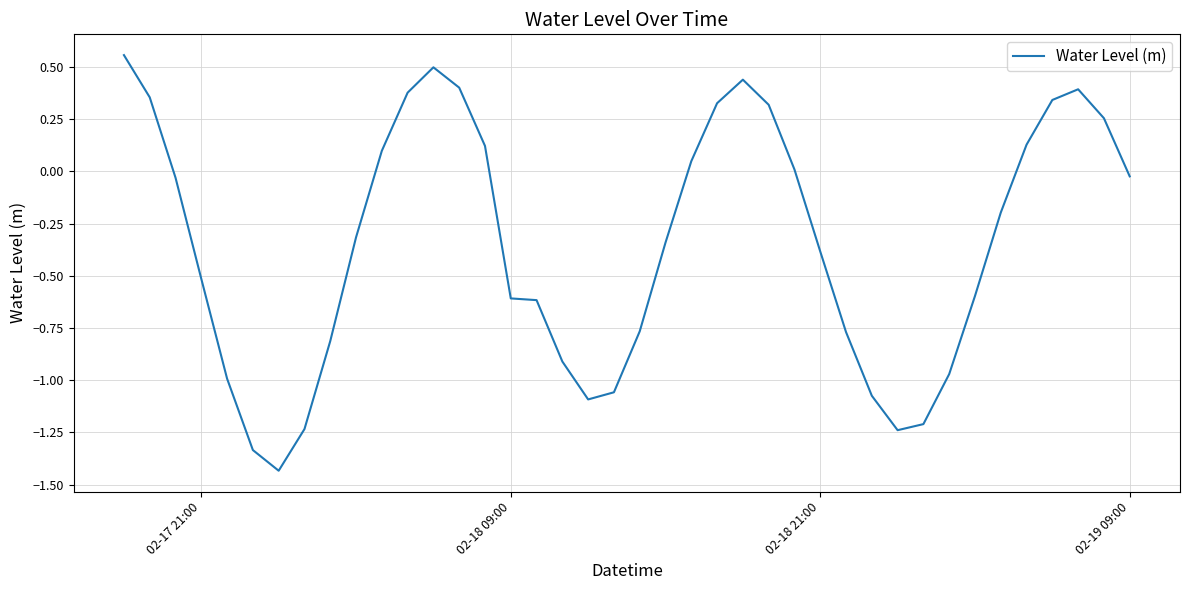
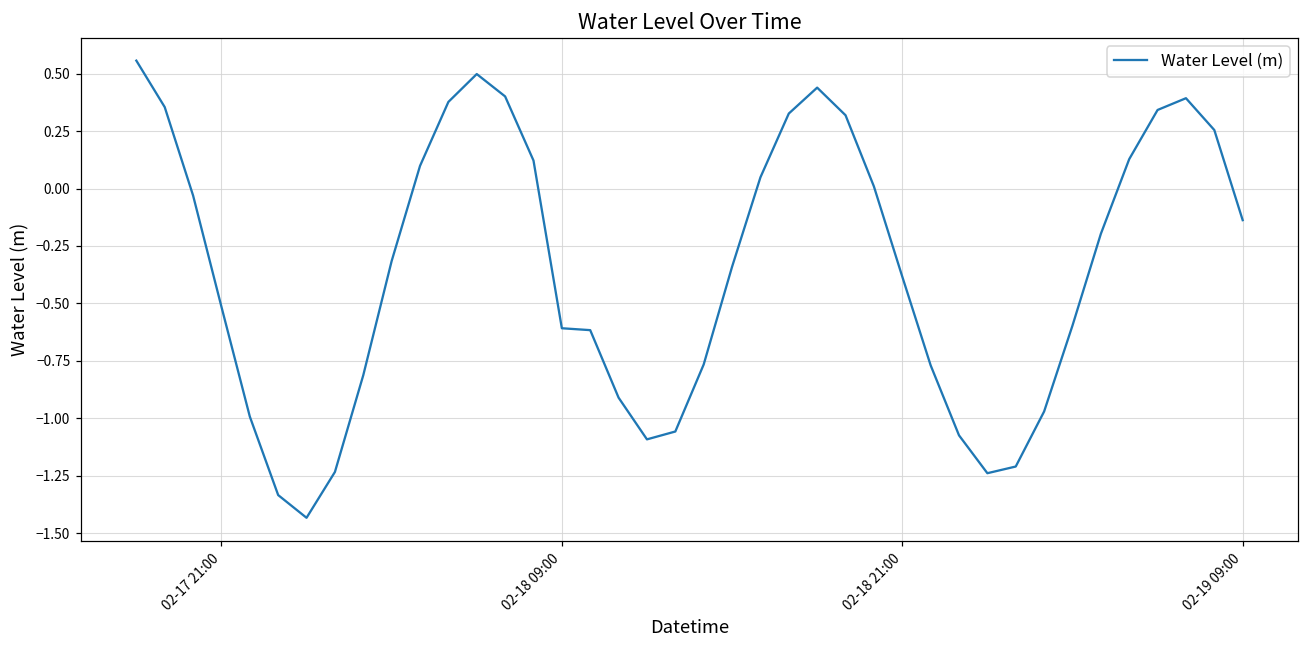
  {
    "02-17 21:00": -0.51,
    "02-18 09:00": -0.61,
    "02-18 21:00": -0.38,
-   "02-19 09:00": -0.02
+   "02-19 09:00": -0.14
  }
